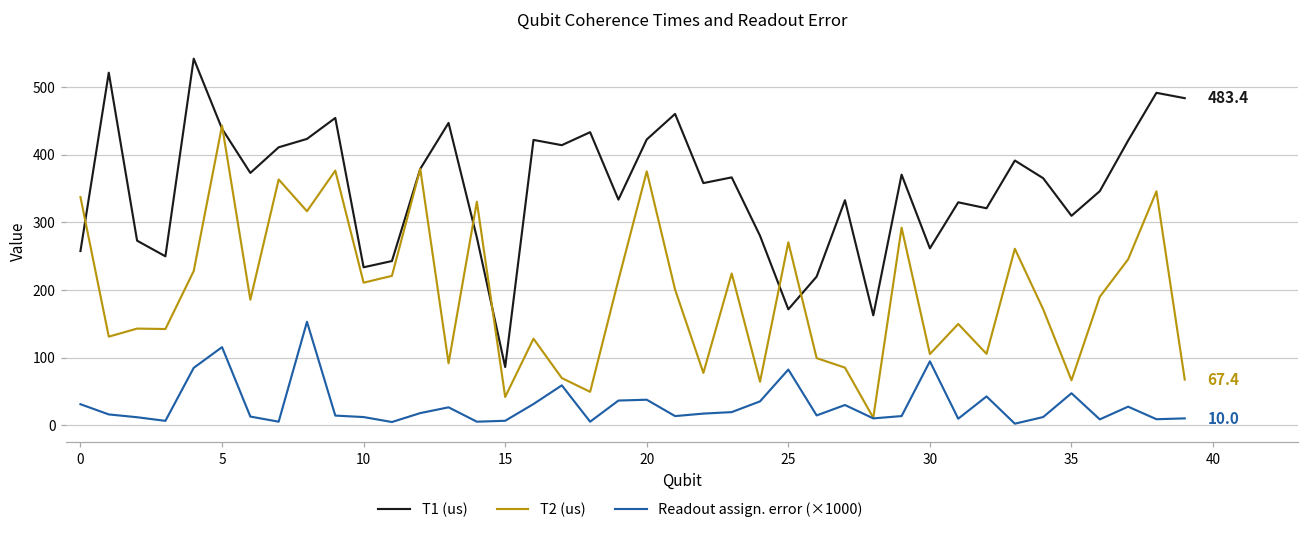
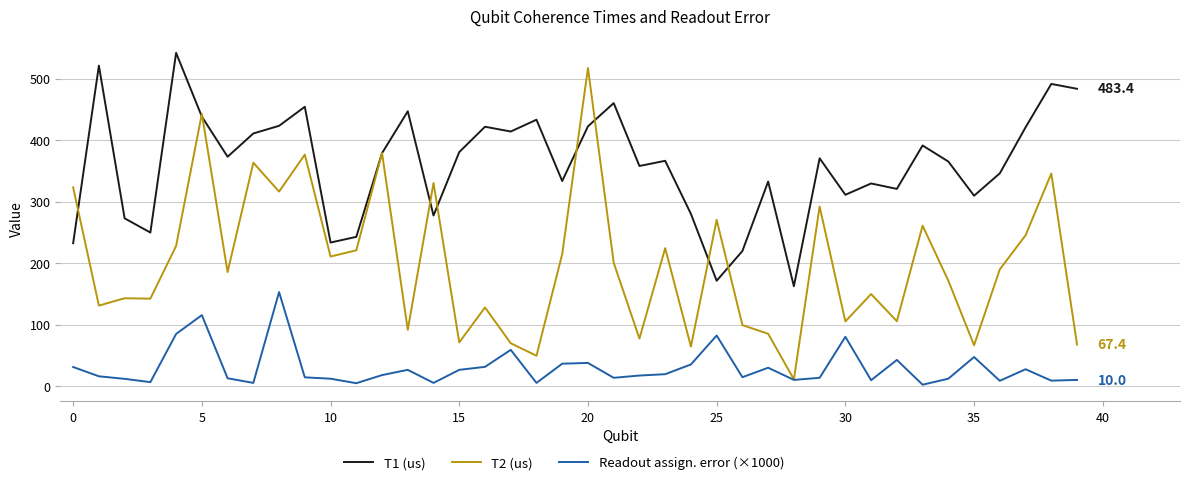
  {
    "T1 (us)": {
-     "0": 260,
+     "0": 230,
      "5": 440,
      "10": 230,
-     "15": 90,
+     "15": 380,
      "20": 420,
      "25": 170,
-     "30": 260,
+     "30": 310,
      "35": 310
    },
    "T2 (us)": {
-     "0": 340,
+     "0": 320,
      "5": 440,
      "10": 210,
-     "15": 40,
-     "20": 380,
+     "15": 70,
+     "20": 520,
      "25": 270,
      "30": 110,
      "35": 70
    },
    "Readout assign. error (×1000)": {
      "0": 30,
      "5": 120,
      "10": 10,
-     "15": 10,
+     "15": 30,
      "20": 40,
      "25": 80,
-     "30": 90,
+     "30": 80,
      "35": 50
    }
  }
